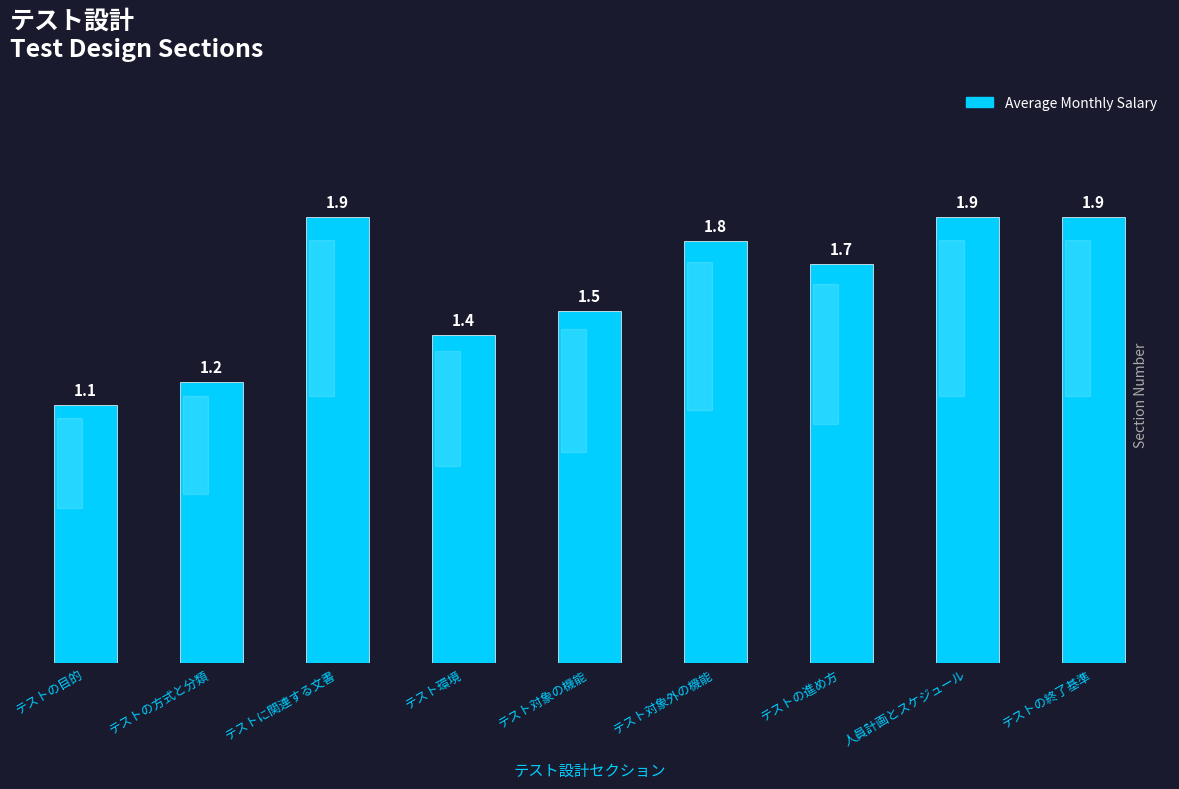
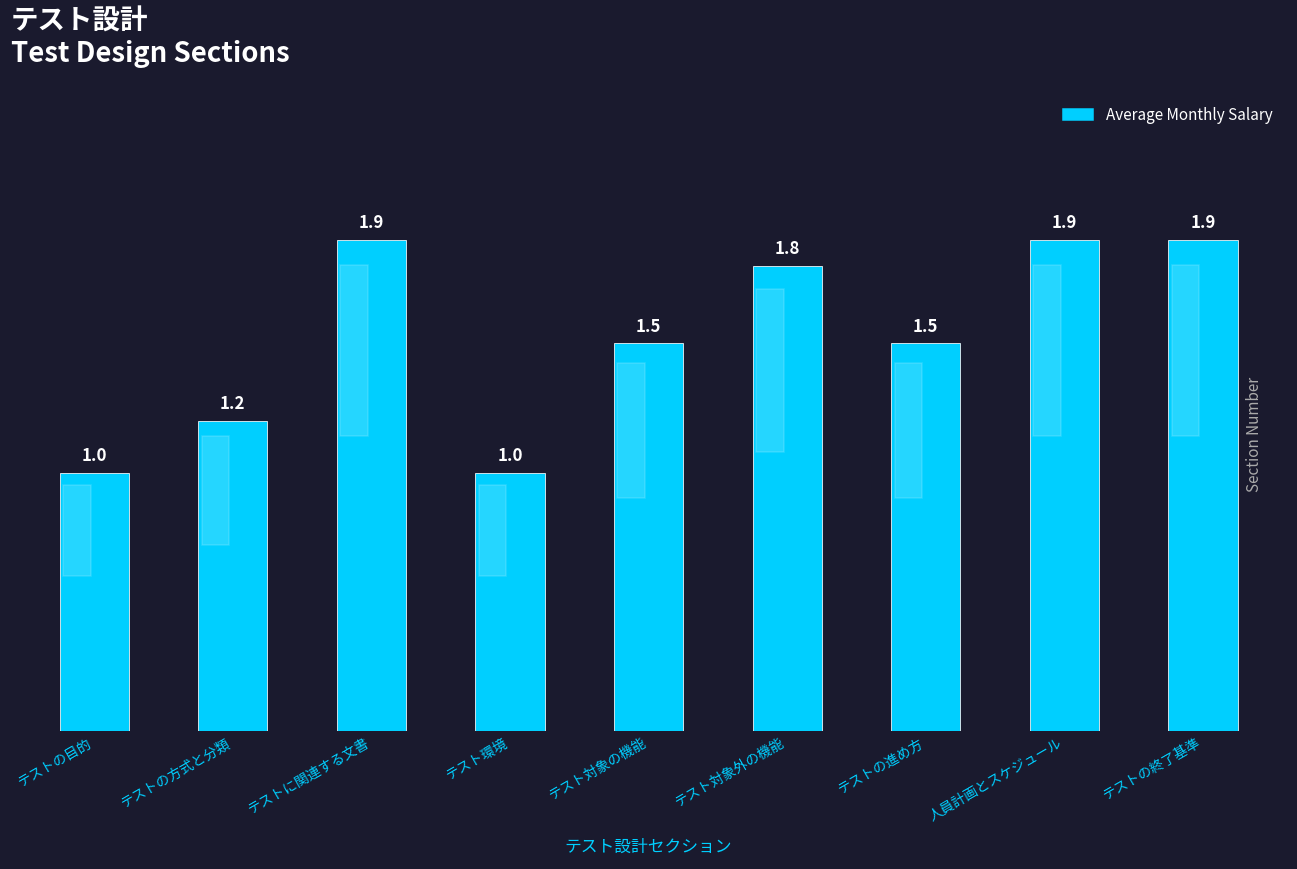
  {
-   "テストの目的": 1.1,
+   "テストの目的": 1.0,
    "テストの方式と分類": 1.2,
    "テストに関連する文書": 1.9,
-   "テスト環境": 1.4,
+   "テスト環境": 1.0,
    "テスト対象の機能": 1.5,
    "テスト対象外の機能": 1.8,
-   "テストの進め方": 1.7,
+   "テストの進め方": 1.5,
    "人員計画とスケジュール": 1.9,
    "テストの終了基準": 1.9
  }
